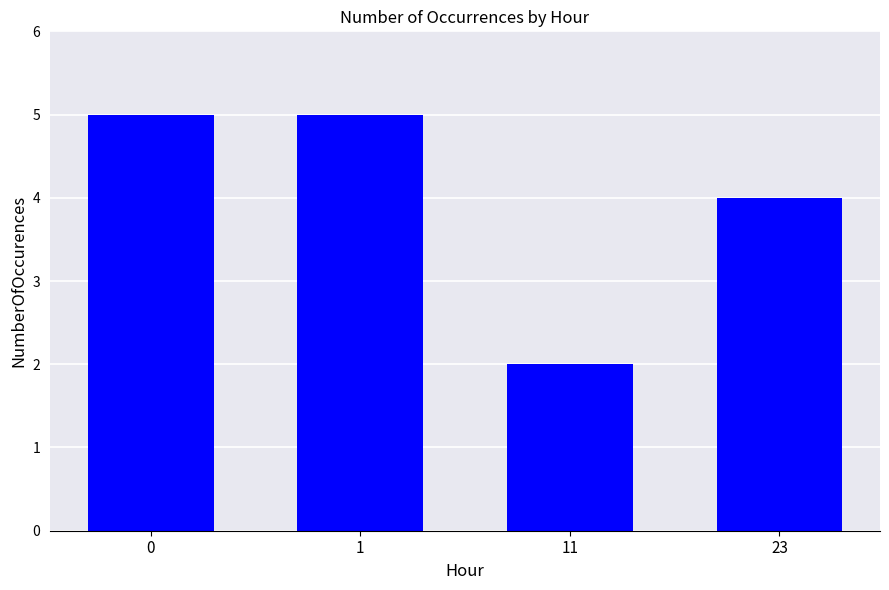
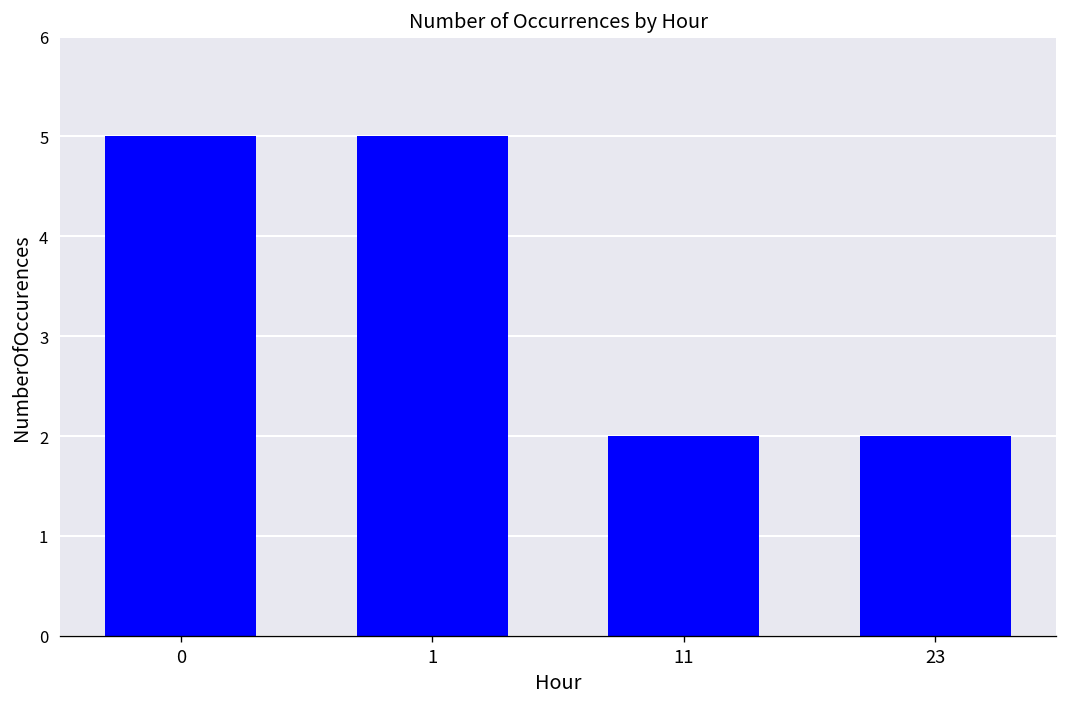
  {
    "0": 5,
    "1": 5,
    "11": 2,
-   "23": 4
+   "23": 2
  }
